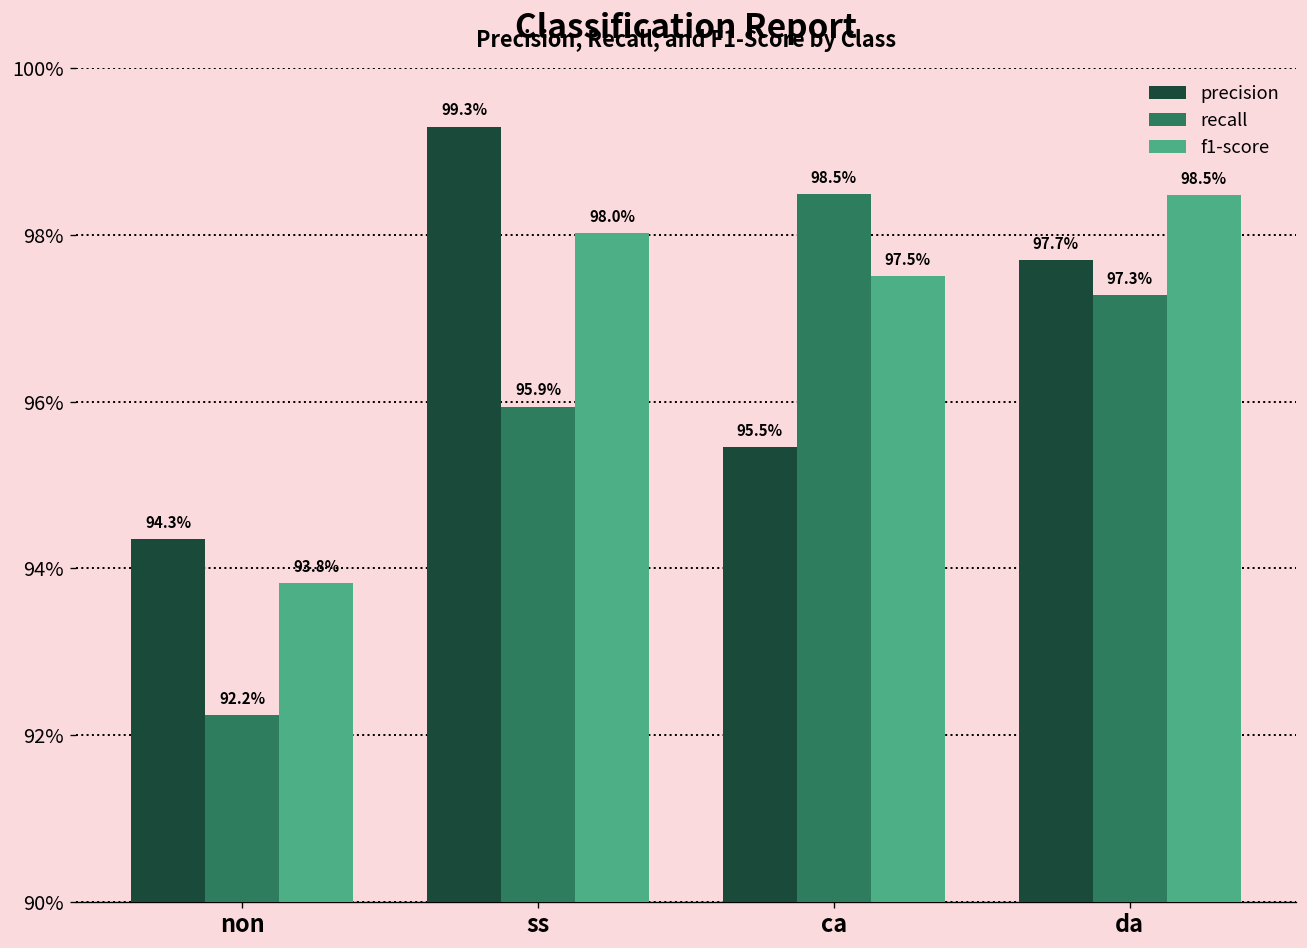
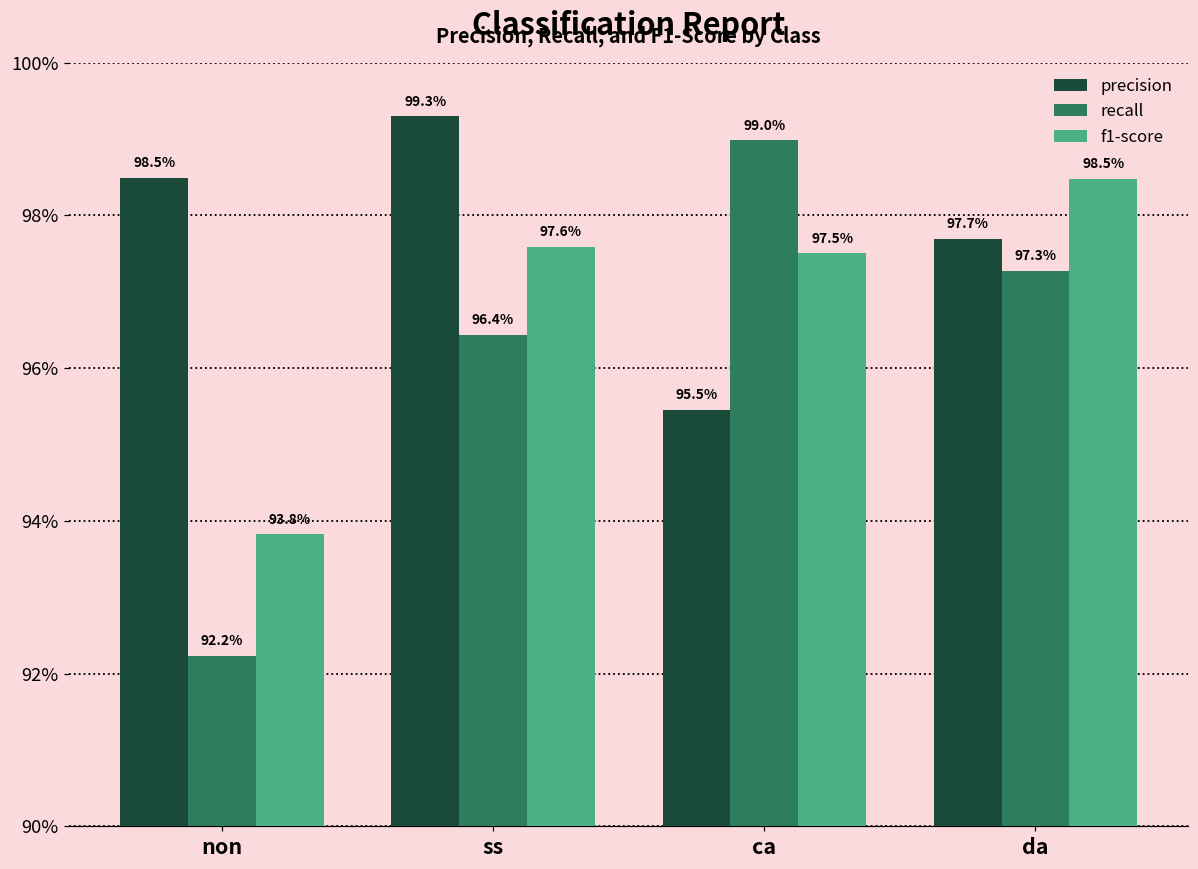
  {
    "precision": {
-     "non": "94.3%",
+     "non": "98.5%",
      "ss": "99.3%",
      "ca": "95.5%",
      "da": "97.7%"
    },
    "recall": {
      "non": "92.2%",
-     "ss": "95.9%",
-     "ca": "98.5%",
+     "ss": "96.4%",
+     "ca": "99.0%",
      "da": "97.3%"
    },
    "f1-score": {
      "non": "93.8%",
-     "ss": "98.0%",
+     "ss": "97.6%",
      "ca": "97.5%",
      "da": "98.5%"
    }
  }
